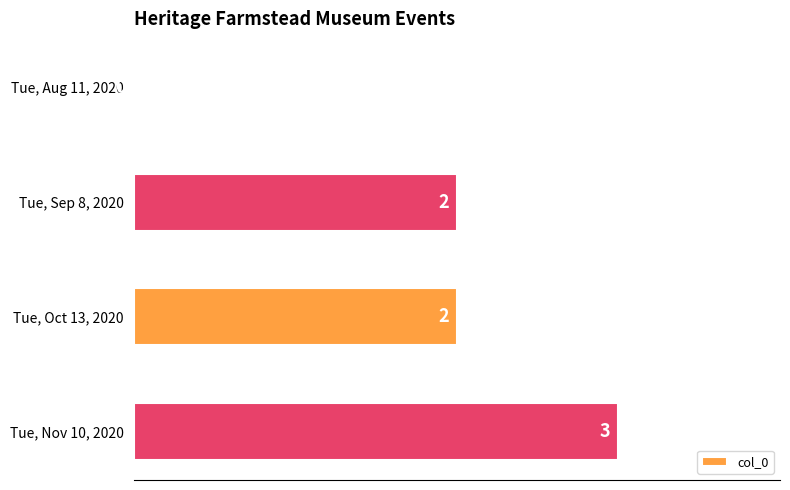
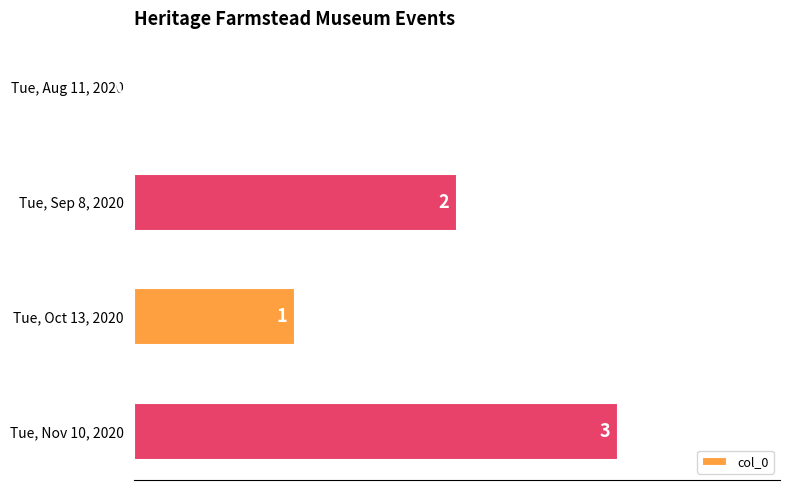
  {
    "Tue, Sep 8, 2020": 2,
-   "Tue, Oct 13, 2020": 2,
+   "Tue, Oct 13, 2020": 1,
    "Tue, Nov 10, 2020": 3
  }
